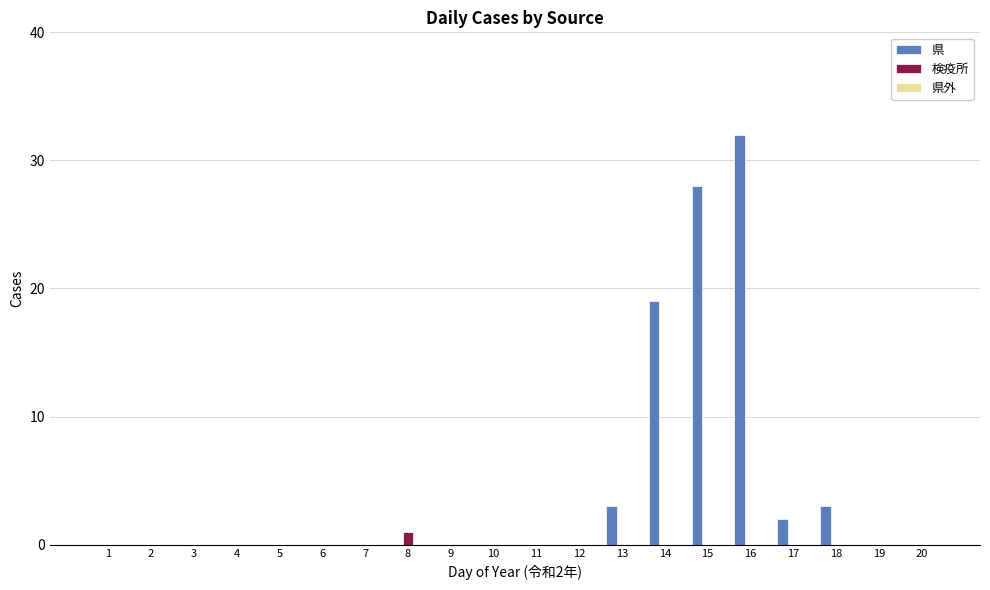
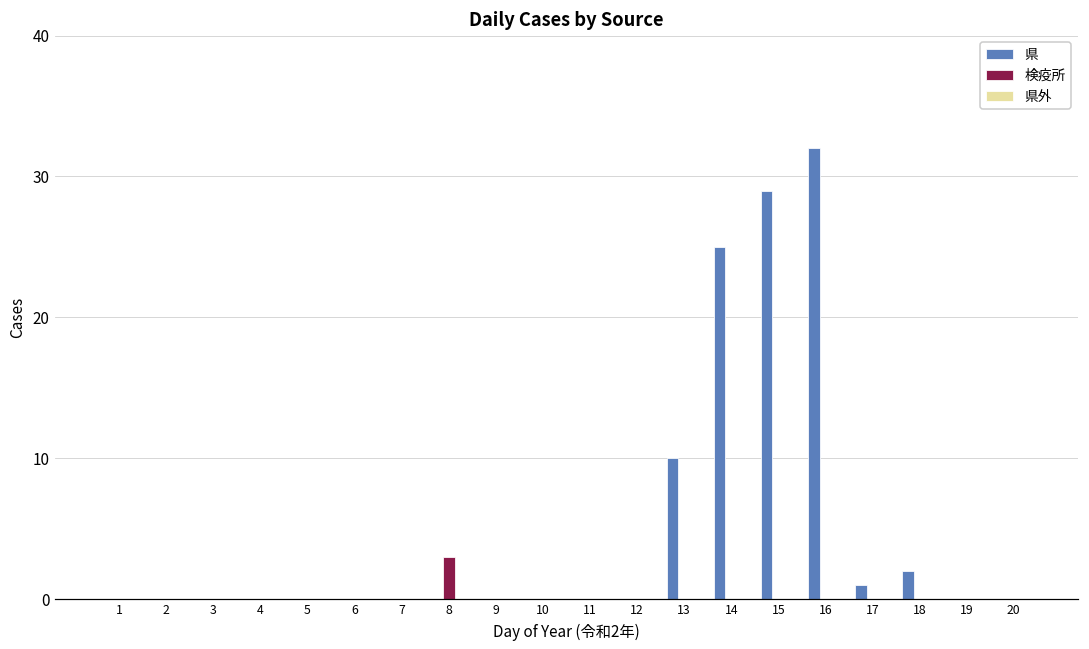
  {
    "県": {
      "1": 0,
      "2": 0,
      "3": 0,
      "4": 0,
      "5": 0,
      "6": 0,
      "7": 0,
      "8": 0,
      "9": 0,
      "10": 0,
      "11": 0,
      "12": 0,
-     "13": 3,
-     "14": 19,
-     "15": 28,
+     "13": 10,
+     "14": 25,
+     "15": 29,
      "16": 32,
-     "17": 2,
-     "18": 3,
+     "17": 1,
+     "18": 2,
      "19": 0,
      "20": 0
    },
    "検疫所": {
      "1": 0,
      "2": 0,
      "3": 0,
      "4": 0,
      "5": 0,
      "6": 0,
      "7": 0,
-     "8": 1,
+     "8": 3,
      "9": 0,
      "10": 0,
      "11": 0,
      "12": 0,
      "13": 0,
      "14": 0,
      "15": 0,
      "16": 0,
      "17": 0,
      "18": 0,
      "19": 0,
      "20": 0
    },
    "県外": {
      "1": 0,
      "2": 0,
      "3": 0,
      "4": 0,
      "5": 0,
      "6": 0,
      "7": 0,
      "8": 0,
      "9": 0,
      "10": 0,
      "11": 0,
      "12": 0,
      "13": 0,
      "14": 0,
      "15": 0,
      "16": 0,
      "17": 0,
      "18": 0,
      "19": 0,
      "20": 0
    }
  }
